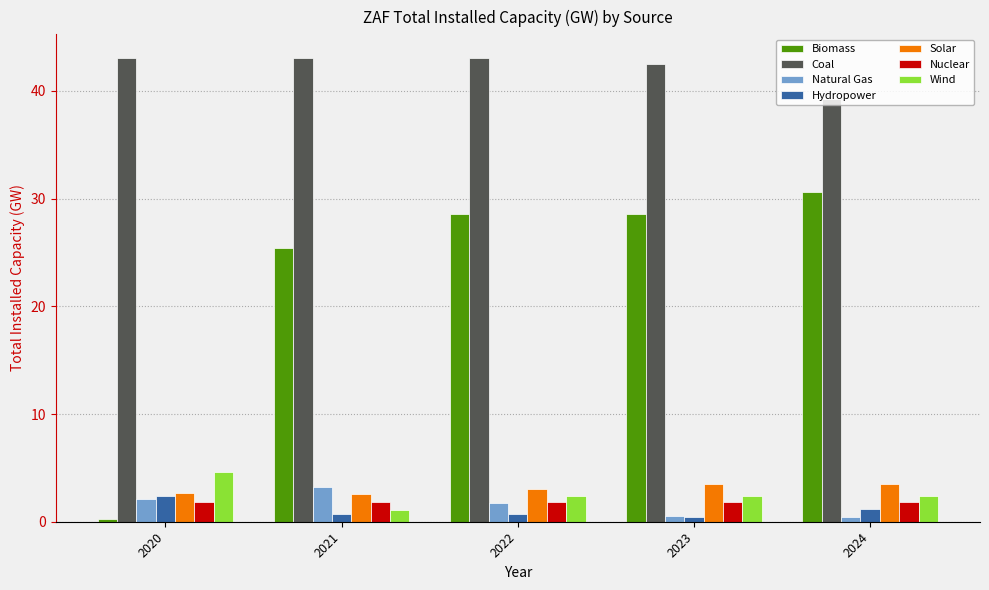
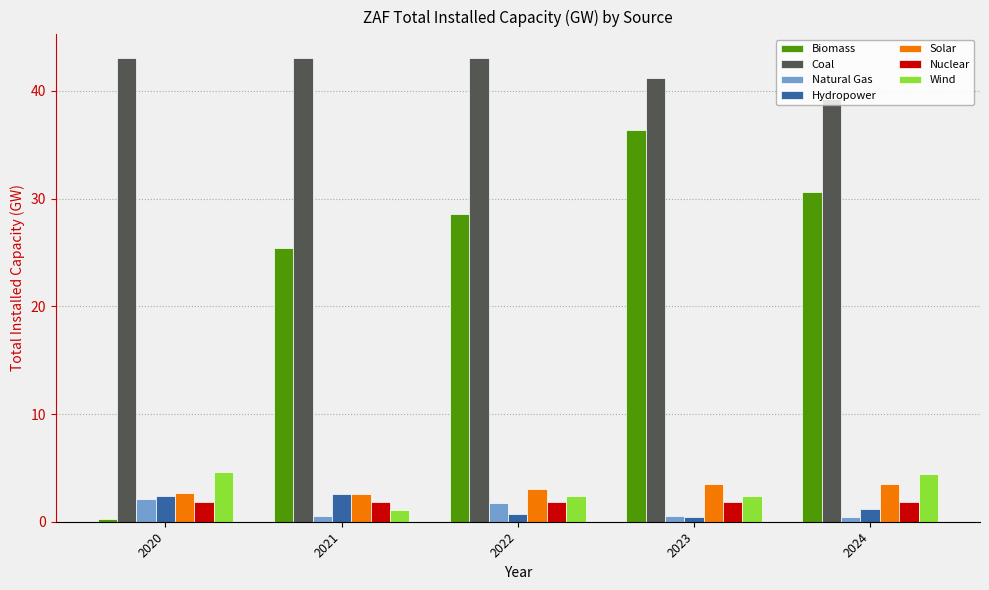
  {
    "Biomass": {
      "2020": 0.2,
      "2021": 25.4,
      "2022": 28.6,
-     "2023": 28.6,
+     "2023": 36.4,
      "2024": 30.6
    },
    "Coal": {
      "2020": 43.1,
      "2021": 43.1,
      "2022": 43.1,
-     "2023": 42.5
+     "2023": 41.2
    },
    "Natural Gas": {
      "2020": 2.2,
-     "2021": 3.2,
+     "2021": 0.5,
      "2022": 1.7,
      "2023": 0.5,
      "2024": 0.5
    },
    "Hydropower": {
      "2020": 2.4,
-     "2021": 0.7,
+     "2021": 2.5,
      "2022": 0.7,
      "2023": 0.4,
      "2024": 1.2
    },
    "Solar": {
      "2020": 2.7,
      "2021": 2.6,
      "2022": 3.1,
      "2023": 3.5,
      "2024": 3.5
    },
    "Nuclear": {
      "2020": 1.8,
      "2021": 1.8,
      "2022": 1.8,
      "2023": 1.8,
      "2024": 1.8
    },
    "Wind": {
      "2020": 4.6,
      "2021": 1.1,
      "2022": 2.4,
      "2023": 2.4,
-     "2024": 2.4
+     "2024": 4.4
    }
  }
